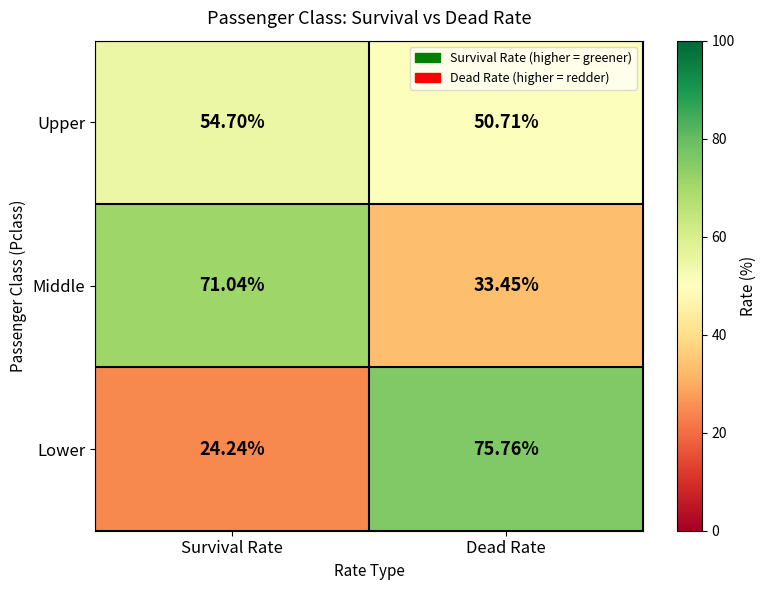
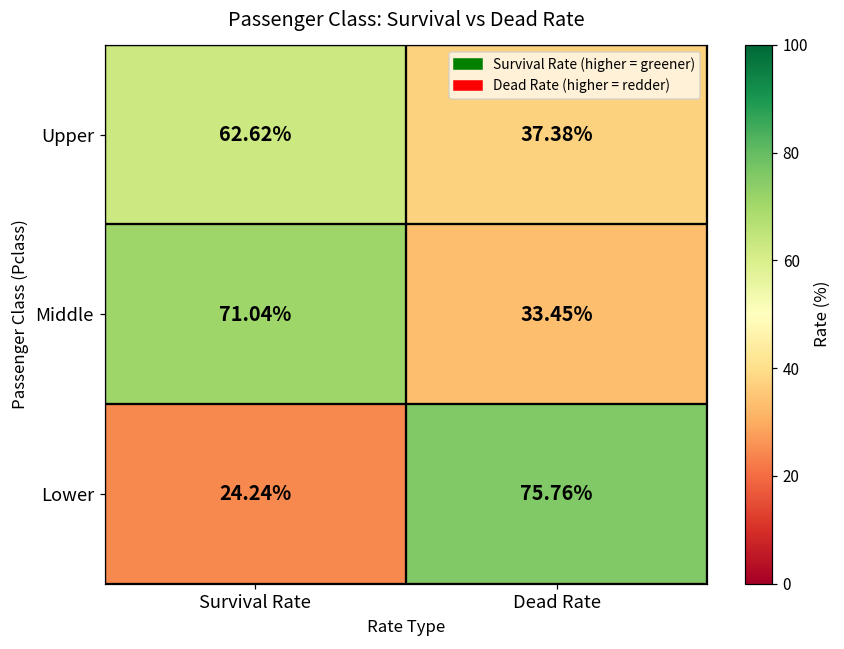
  {
    "Upper": {
-     "Survival Rate": "54.70%",
-     "Dead Rate": "50.71%"
+     "Survival Rate": "62.62%",
+     "Dead Rate": "37.38%"
    },
    "Middle": {
      "Survival Rate": "71.04%",
      "Dead Rate": "33.45%"
    },
    "Lower": {
      "Survival Rate": "24.24%",
      "Dead Rate": "75.76%"
    }
  }
